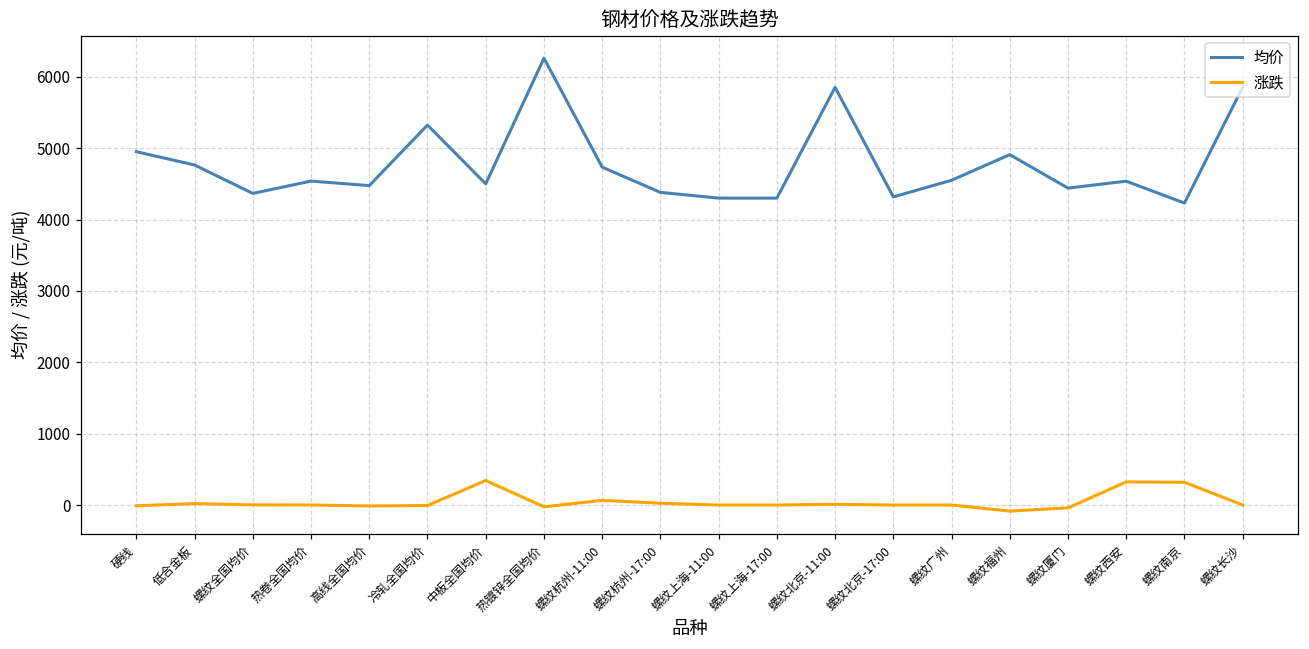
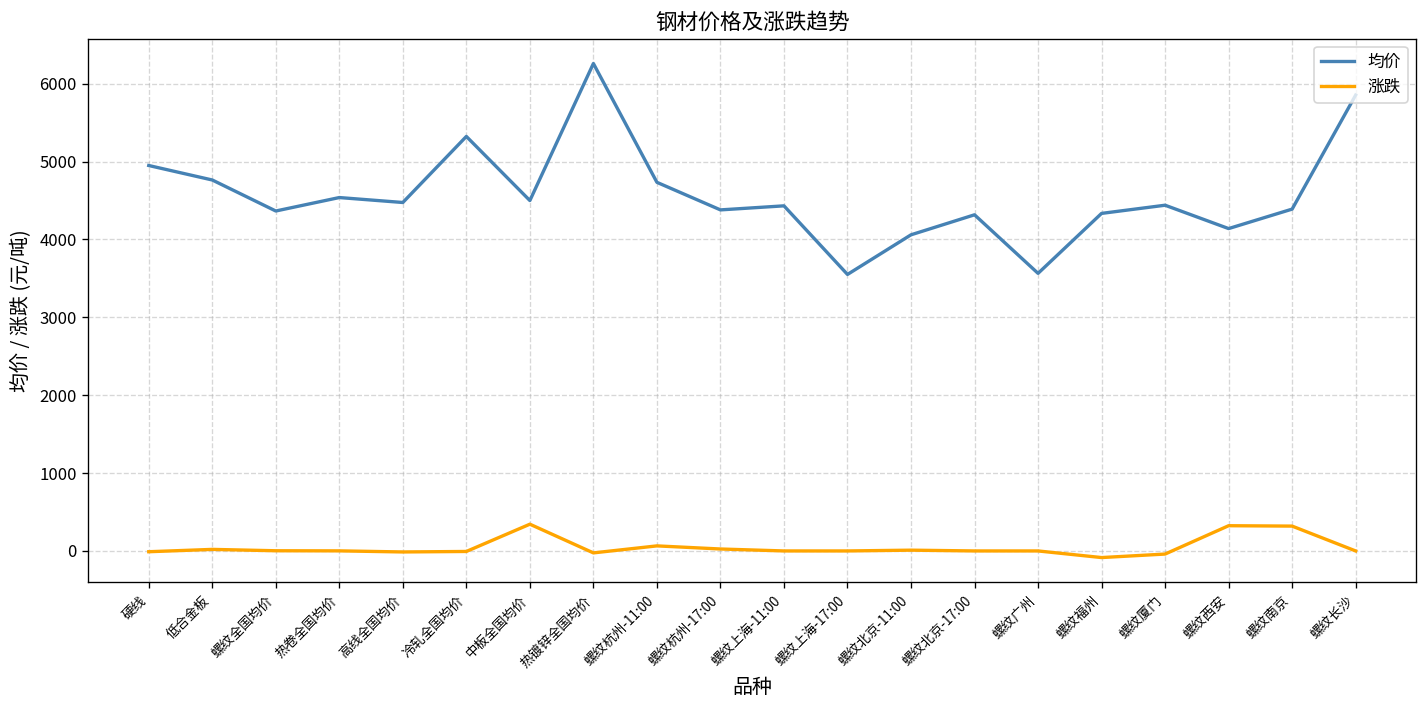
  {
    "均价": {
      "硬线": 5000,
      "低合金板": 4800,
      "螺纹全国均价": 4400,
      "热卷全国均价": 4500,
      "高线全国均价": 4500,
      "冷轧全国均价": 5300,
      "中板全国均价": 4500,
      "热镀锌全国均价": 6300,
      "螺纹杭州-11:00": 4700,
      "螺纹杭州-17:00": 4400,
-     "螺纹上海-11:00": 4300,
-     "螺纹上海-17:00": 4300,
-     "螺纹北京-11:00": 5900,
+     "螺纹上海-11:00": 4400,
+     "螺纹上海-17:00": 3600,
+     "螺纹北京-11:00": 4100,
      "螺纹北京-17:00": 4300,
-     "螺纹广州": 4600,
-     "螺纹福州": 4900,
+     "螺纹广州": 3600,
+     "螺纹福州": 4300,
      "螺纹厦门": 4400,
-     "螺纹西安": 4500,
-     "螺纹南京": 4200
+     "螺纹西安": 4100,
+     "螺纹南京": 4400
    },
    "涨跌": {
      "硬线": 0,
      "低合金板": 0,
      "螺纹全国均价": 0,
      "热卷全国均价": 0,
      "高线全国均价": 0,
      "冷轧全国均价": 0,
      "中板全国均价": 300,
      "热镀锌全国均价": 0,
      "螺纹杭州-11:00": 100,
      "螺纹杭州-17:00": 0,
      "螺纹上海-11:00": 0,
      "螺纹上海-17:00": 0,
      "螺纹北京-11:00": 0,
      "螺纹北京-17:00": 0,
      "螺纹广州": 0,
      "螺纹福州": -100,
      "螺纹厦门": 0,
      "螺纹西安": 300,
      "螺纹南京": 300,
      "螺纹长沙": 0
    }
  }
